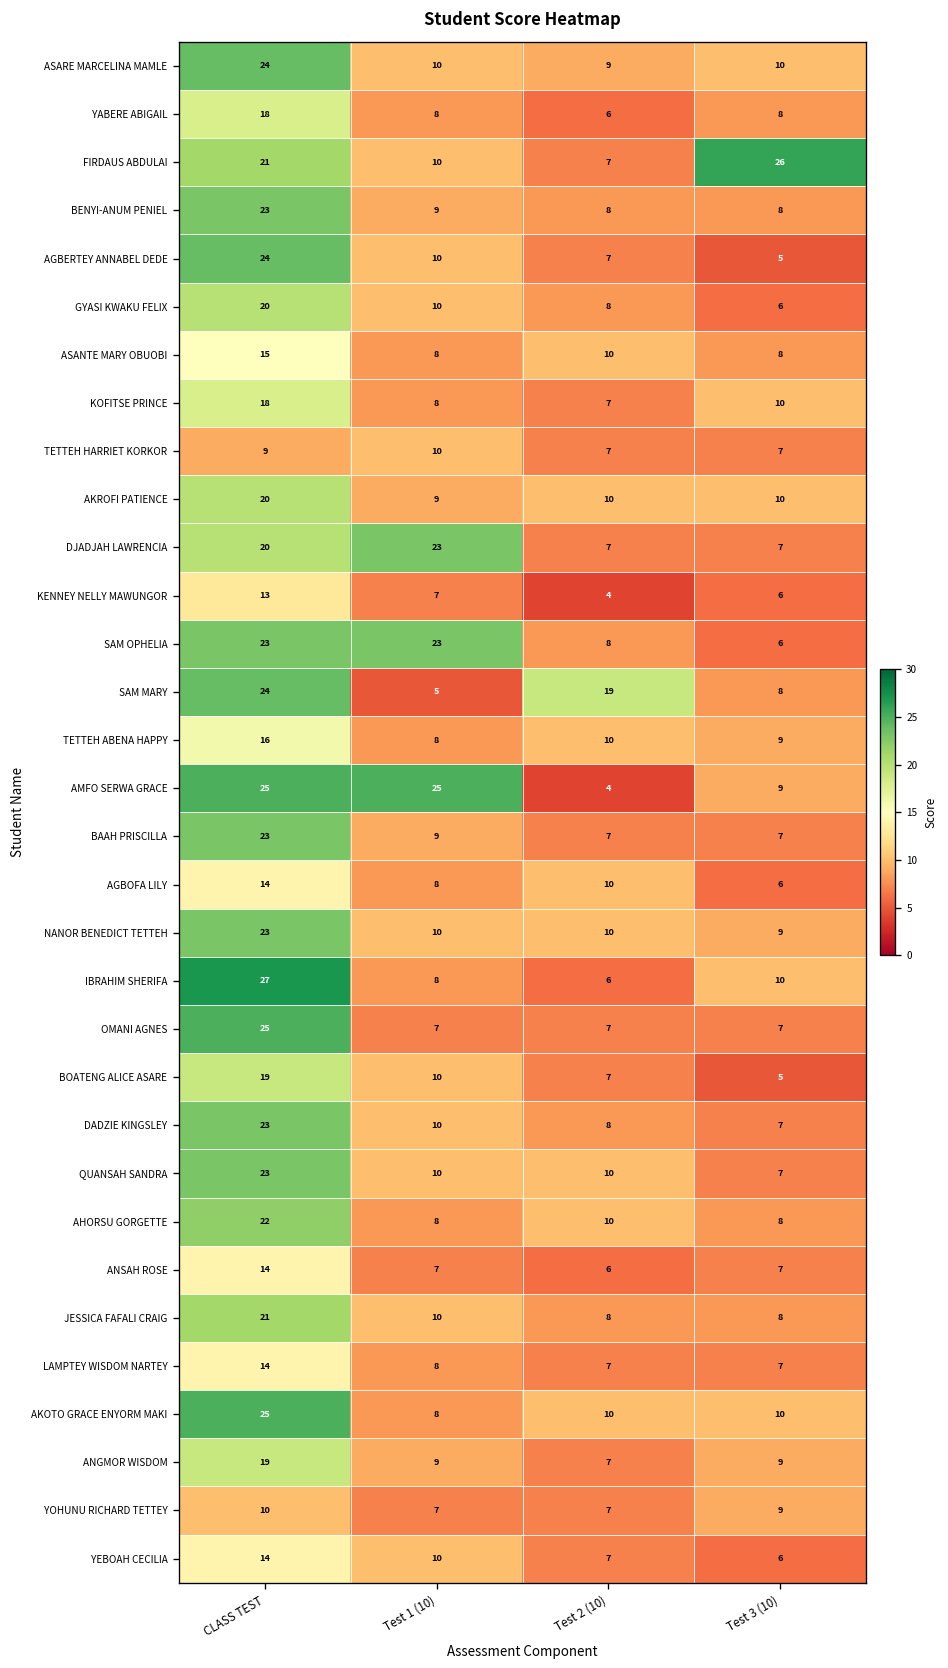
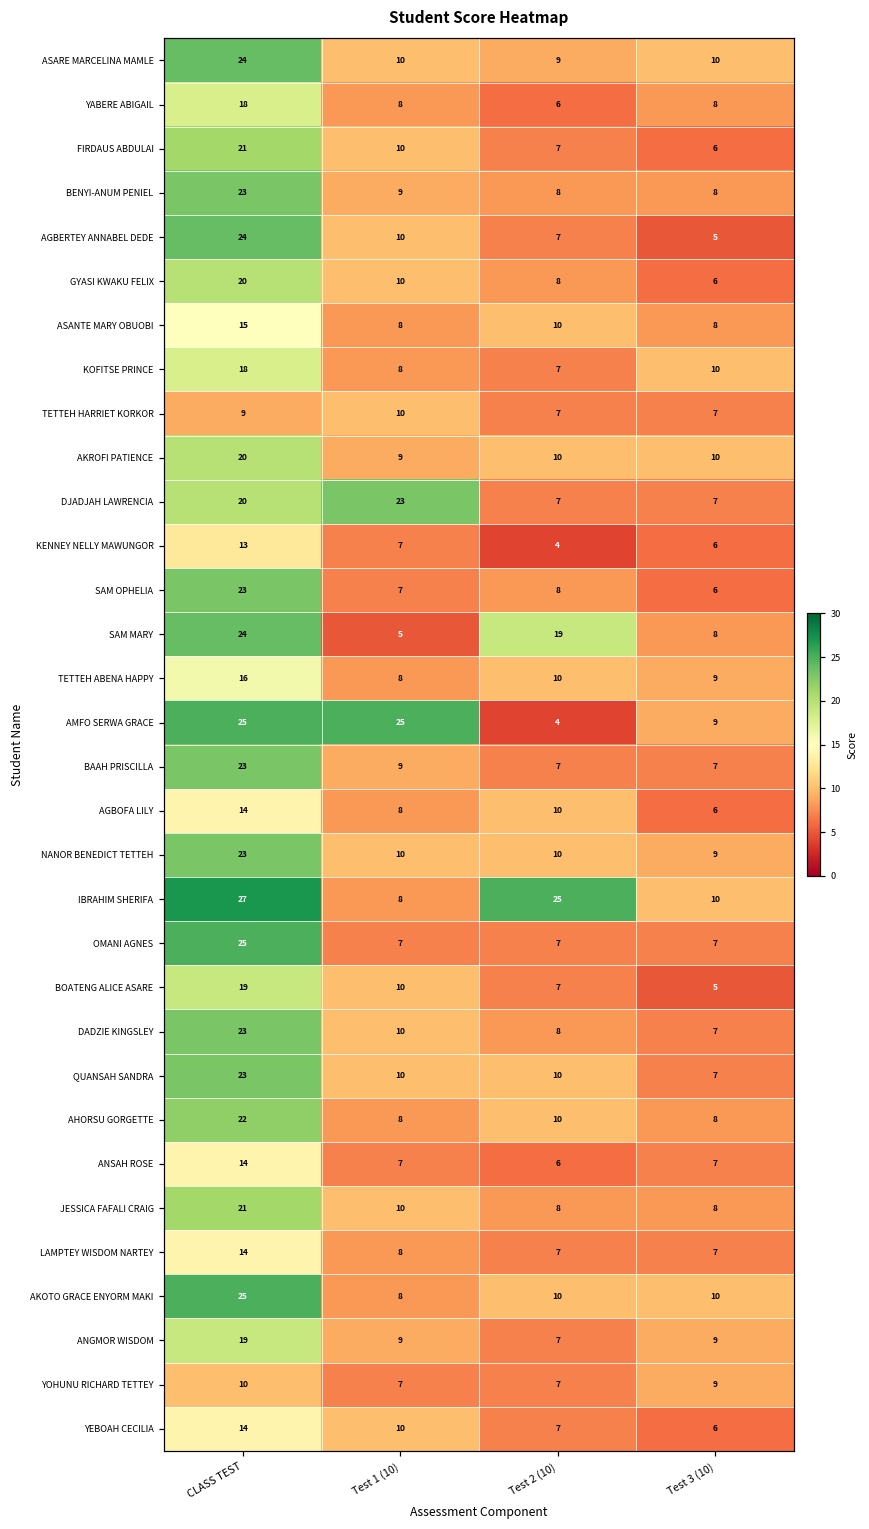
  {
    "ASARE MARCELINA MAMLE": {
      "CLASS TEST": 24,
      "Test 1 (10)": 10,
      "Test 2 (10)": 9,
      "Test 3 (10)": 10
    },
    "YABERE ABIGAIL": {
      "CLASS TEST": 18,
      "Test 1 (10)": 8,
      "Test 2 (10)": 6,
      "Test 3 (10)": 8
    },
    "FIRDAUS ABDULAI": {
      "CLASS TEST": 21,
      "Test 1 (10)": 10,
      "Test 2 (10)": 7,
-     "Test 3 (10)": 26
+     "Test 3 (10)": 6
    },
    "BENYI-ANUM PENIEL": {
      "CLASS TEST": 23,
      "Test 1 (10)": 9,
      "Test 2 (10)": 8,
      "Test 3 (10)": 8
    },
    "AGBERTEY ANNABEL DEDE": {
      "CLASS TEST": 24,
      "Test 1 (10)": 10,
      "Test 2 (10)": 7,
      "Test 3 (10)": 5
    },
    "GYASI KWAKU FELIX": {
      "CLASS TEST": 20,
      "Test 1 (10)": 10,
      "Test 2 (10)": 8,
      "Test 3 (10)": 6
    },
    "ASANTE MARY OBUOBI": {
      "CLASS TEST": 15,
      "Test 1 (10)": 8,
      "Test 2 (10)": 10,
      "Test 3 (10)": 8
    },
    "KOFITSE PRINCE": {
      "CLASS TEST": 18,
      "Test 1 (10)": 8,
      "Test 2 (10)": 7,
      "Test 3 (10)": 10
    },
    "TETTEH HARRIET KORKOR": {
      "CLASS TEST": 9,
      "Test 1 (10)": 10,
      "Test 2 (10)": 7,
      "Test 3 (10)": 7
    },
    "AKROFI PATIENCE": {
      "CLASS TEST": 20,
      "Test 1 (10)": 9,
      "Test 2 (10)": 10,
      "Test 3 (10)": 10
    },
    "DJADJAH LAWRENCIA": {
      "CLASS TEST": 20,
      "Test 1 (10)": 23,
      "Test 2 (10)": 7,
      "Test 3 (10)": 7
    },
    "KENNEY NELLY MAWUNGOR": {
      "CLASS TEST": 13,
      "Test 1 (10)": 7,
      "Test 2 (10)": 4,
      "Test 3 (10)": 6
    },
    "SAM OPHELIA": {
      "CLASS TEST": 23,
-     "Test 1 (10)": 23,
+     "Test 1 (10)": 7,
      "Test 2 (10)": 8,
      "Test 3 (10)": 6
    },
    "SAM MARY": {
      "CLASS TEST": 24,
      "Test 1 (10)": 5,
      "Test 2 (10)": 19,
      "Test 3 (10)": 8
    },
    "TETTEH ABENA HAPPY": {
      "CLASS TEST": 16,
      "Test 1 (10)": 8,
      "Test 2 (10)": 10,
      "Test 3 (10)": 9
    },
    "AMFO SERWA GRACE": {
      "CLASS TEST": 25,
      "Test 1 (10)": 25,
      "Test 2 (10)": 4,
      "Test 3 (10)": 9
    },
    "BAAH PRISCILLA": {
      "CLASS TEST": 23,
      "Test 1 (10)": 9,
      "Test 2 (10)": 7,
      "Test 3 (10)": 7
    },
    "AGBOFA LILY": {
      "CLASS TEST": 14,
      "Test 1 (10)": 8,
      "Test 2 (10)": 10,
      "Test 3 (10)": 6
    },
    "NANOR BENEDICT TETTEH": {
      "CLASS TEST": 23,
      "Test 1 (10)": 10,
      "Test 2 (10)": 10,
      "Test 3 (10)": 9
    },
    "IBRAHIM SHERIFA": {
      "CLASS TEST": 27,
      "Test 1 (10)": 8,
-     "Test 2 (10)": 6,
+     "Test 2 (10)": 25,
      "Test 3 (10)": 10
    },
    "OMANI AGNES": {
      "CLASS TEST": 25,
      "Test 1 (10)": 7,
      "Test 2 (10)": 7,
      "Test 3 (10)": 7
    },
    "BOATENG ALICE ASARE": {
      "CLASS TEST": 19,
      "Test 1 (10)": 10,
      "Test 2 (10)": 7,
      "Test 3 (10)": 5
    },
    "DADZIE KINGSLEY": {
      "CLASS TEST": 23,
      "Test 1 (10)": 10,
      "Test 2 (10)": 8,
      "Test 3 (10)": 7
    },
    "QUANSAH SANDRA": {
      "CLASS TEST": 23,
      "Test 1 (10)": 10,
      "Test 2 (10)": 10,
      "Test 3 (10)": 7
    },
    "AHORSU GORGETTE": {
      "CLASS TEST": 22,
      "Test 1 (10)": 8,
      "Test 2 (10)": 10,
      "Test 3 (10)": 8
    },
    "ANSAH ROSE": {
      "CLASS TEST": 14,
      "Test 1 (10)": 7,
      "Test 2 (10)": 6,
      "Test 3 (10)": 7
    },
    "JESSICA FAFALI CRAIG": {
      "CLASS TEST": 21,
      "Test 1 (10)": 10,
      "Test 2 (10)": 8,
      "Test 3 (10)": 8
    },
    "LAMPTEY WISDOM NARTEY": {
      "CLASS TEST": 14,
      "Test 1 (10)": 8,
      "Test 2 (10)": 7,
      "Test 3 (10)": 7
    },
    "AKOTO GRACE ENYORM MAKI": {
      "CLASS TEST": 25,
      "Test 1 (10)": 8,
      "Test 2 (10)": 10,
      "Test 3 (10)": 10
    },
    "ANGMOR WISDOM": {
      "CLASS TEST": 19,
      "Test 1 (10)": 9,
      "Test 2 (10)": 7,
      "Test 3 (10)": 9
    },
    "YOHUNU RICHARD TETTEY": {
      "CLASS TEST": 10,
      "Test 1 (10)": 7,
      "Test 2 (10)": 7,
      "Test 3 (10)": 9
    },
    "YEBOAH CECILIA": {
      "CLASS TEST": 14,
      "Test 1 (10)": 10,
      "Test 2 (10)": 7,
      "Test 3 (10)": 6
    }
  }
